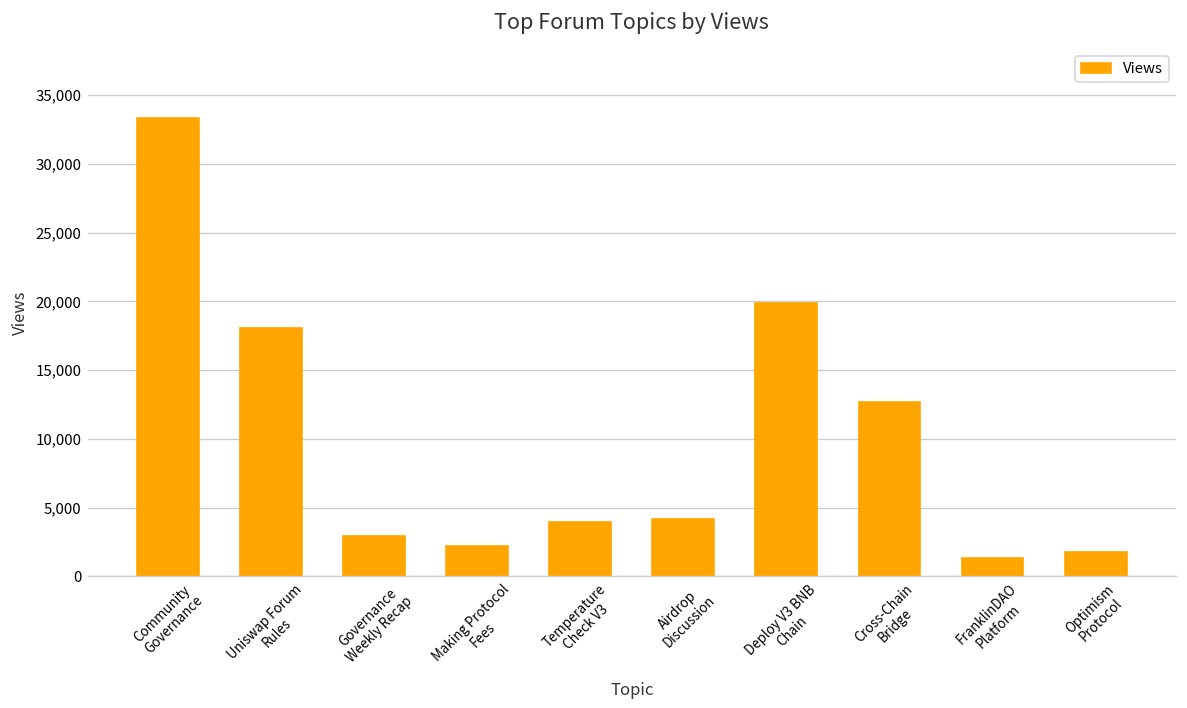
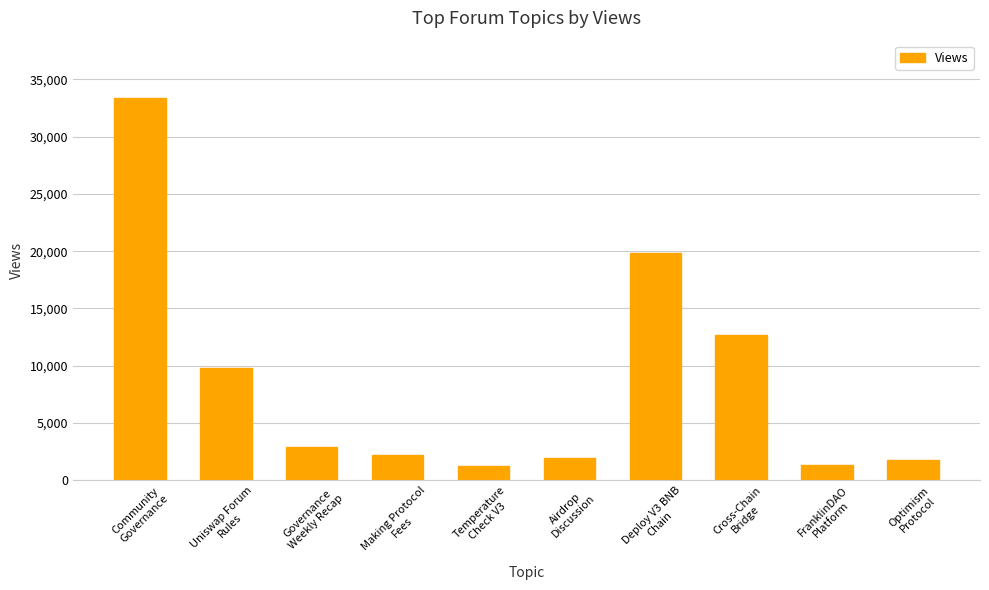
  {
    "Community Governance": "33,400",
-   "Uniswap Forum Rules": "18,100",
+   "Uniswap Forum Rules": "9,800",
    "Governance Weekly Recap": "2,900",
    "Making Protocol Fees": "2,200",
-   "Temperature Check V3": "4,000",
-   "Airdrop Discussion": "4,200",
+   "Temperature Check V3": "1,300",
+   "Airdrop Discussion": "2,000",
    "Deploy V3 BNB Chain": "19,900",
    "Cross-Chain Bridge": "12,700",
    "FranklinDAO Platform": "1,300",
    "Optimism Protocol": "1,800"
  }
